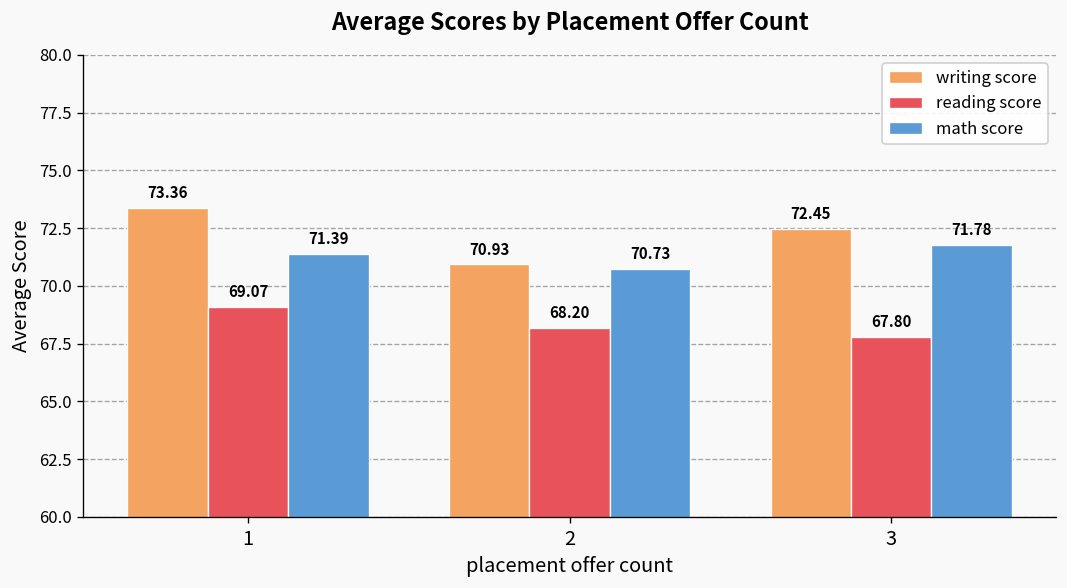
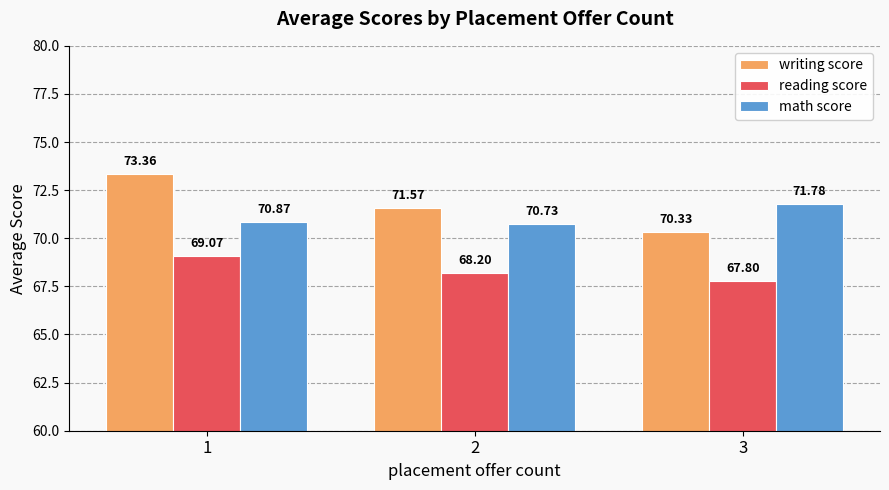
  {
    "writing score": {
      "1": 73.36,
-     "2": 70.93,
-     "3": 72.45
+     "2": 71.57,
+     "3": 70.33
    },
    "reading score": {
      "1": 69.07,
      "2": 68.20,
      "3": 67.80
    },
    "math score": {
-     "1": 71.39,
+     "1": 70.87,
      "2": 70.73,
      "3": 71.78
    }
  }
